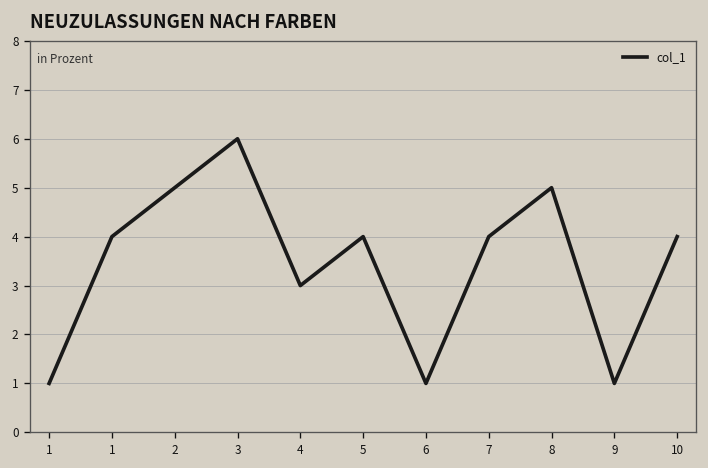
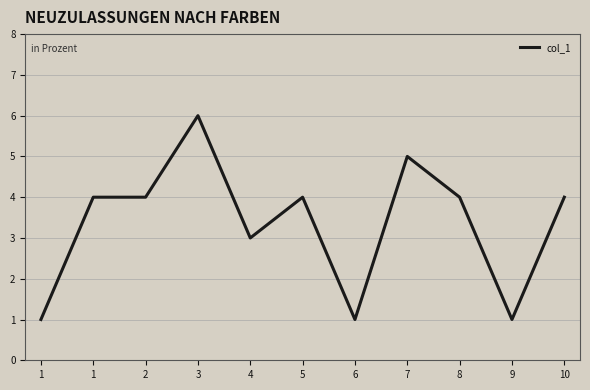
  {
-   "2": 5,
+   "2": 4,
    "3": 6,
    "4": 3,
    "5": 4,
    "6": 1,
-   "7": 4,
-   "8": 5,
+   "7": 5,
+   "8": 4,
    "9": 1,
    "10": 4
  }
